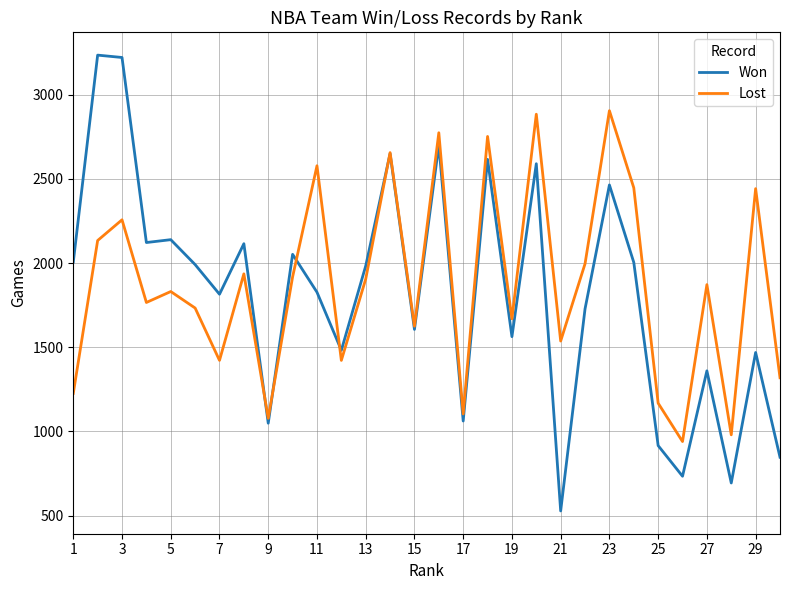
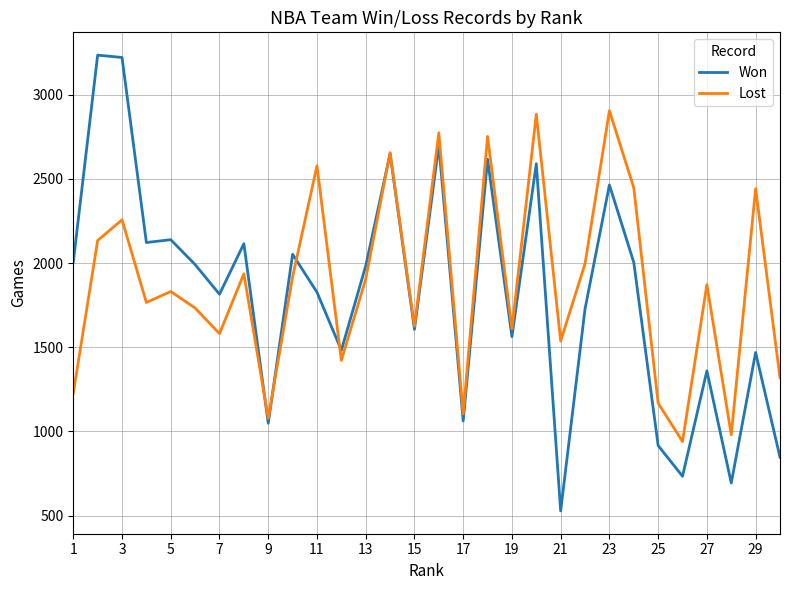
  {
    "Won": {
      "1": 2010,
      "3": 3220,
      "5": 2140,
      "7": 1820,
      "9": 1050,
      "11": 1830,
      "13": 1980,
      "15": 1610,
      "17": 1060,
      "19": 1560,
      "21": 530,
      "23": 2460,
      "25": 920,
      "27": 1360,
      "29": 1470
    },
    "Lost": {
      "1": 1230,
      "3": 2260,
      "5": 1830,
-     "7": 1420,
+     "7": 1580,
      "9": 1080,
      "11": 2580,
      "13": 1910,
      "15": 1630,
      "17": 1100,
-     "19": 1670,
+     "19": 1610,
      "21": 1540,
      "23": 2910,
      "25": 1170,
      "27": 1870,
      "29": 2440
    }
  }
